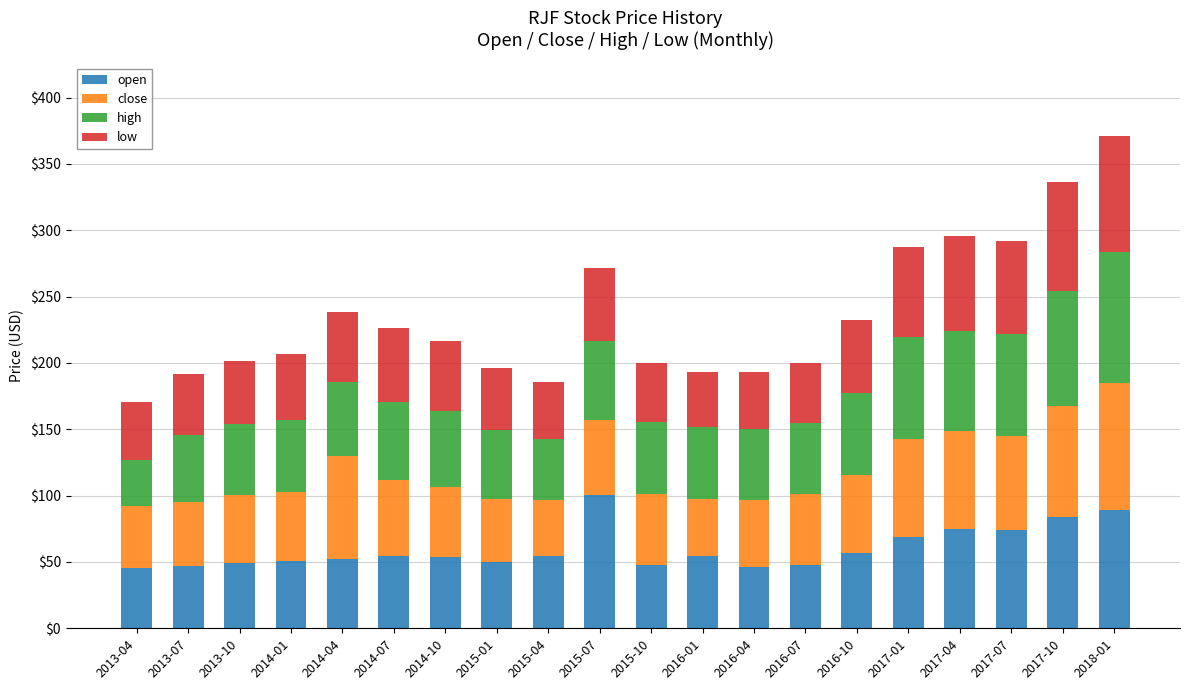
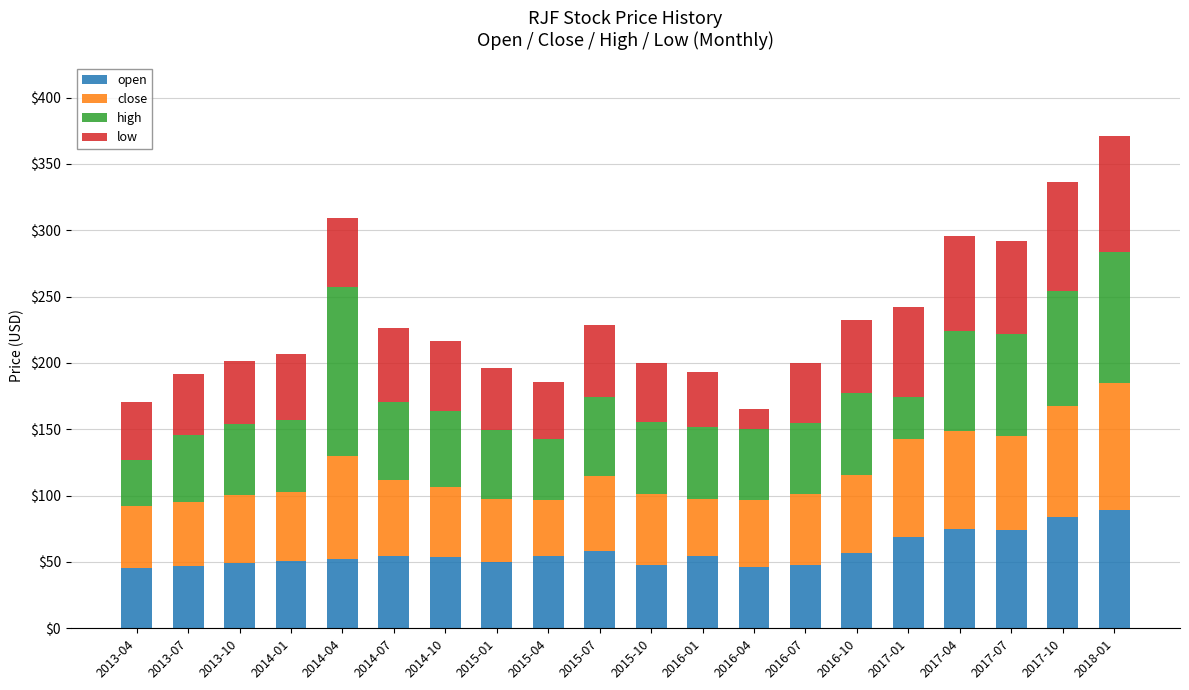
  {
    "open": {
      "2013-04": "$45",
      "2013-07": "$47",
      "2013-10": "$49",
      "2014-01": "$51",
      "2014-04": "$52",
      "2014-07": "$54",
      "2014-10": "$53",
      "2015-01": "$50",
      "2015-04": "$54",
-     "2015-07": "$100",
+     "2015-07": "$58",
      "2015-10": "$48",
      "2016-01": "$55",
      "2016-04": "$46",
      "2016-07": "$48",
      "2016-10": "$57",
      "2017-01": "$69",
      "2017-04": "$75",
      "2017-07": "$74",
      "2017-10": "$84",
      "2018-01": "$89"
    },
    "close": {
      "2013-04": "$47",
      "2013-07": "$48",
      "2013-10": "$51",
      "2014-01": "$52",
      "2014-04": "$78",
      "2014-07": "$57",
      "2014-10": "$53",
      "2015-01": "$48",
      "2015-04": "$42",
      "2015-07": "$57",
      "2015-10": "$53",
      "2016-01": "$42",
      "2016-04": "$51",
      "2016-07": "$54",
      "2016-10": "$59",
      "2017-01": "$74",
      "2017-04": "$73",
      "2017-07": "$71",
      "2017-10": "$84",
      "2018-01": "$96"
    },
    "high": {
      "2013-04": "$35",
      "2013-07": "$50",
      "2013-10": "$54",
      "2014-01": "$54",
-     "2014-04": "$55",
+     "2014-04": "$127",
      "2014-07": "$59",
      "2014-10": "$57",
      "2015-01": "$52",
      "2015-04": "$46",
      "2015-07": "$59",
      "2015-10": "$54",
      "2016-01": "$55",
      "2016-04": "$53",
      "2016-07": "$54",
      "2016-10": "$61",
-     "2017-01": "$76",
+     "2017-01": "$32",
      "2017-04": "$76",
      "2017-07": "$76",
      "2017-10": "$86",
      "2018-01": "$98"
    },
    "low": {
      "2013-04": "$44",
      "2013-07": "$46",
      "2013-10": "$48",
      "2014-01": "$49",
      "2014-04": "$53",
      "2014-07": "$55",
      "2014-10": "$53",
      "2015-01": "$47",
      "2015-04": "$43",
      "2015-07": "$55",
      "2015-10": "$44",
      "2016-01": "$41",
-     "2016-04": "$43",
+     "2016-04": "$15",
      "2016-07": "$45",
      "2016-10": "$55",
      "2017-01": "$68",
      "2017-04": "$71",
      "2017-07": "$70",
      "2017-10": "$83",
      "2018-01": "$88"
    }
  }
